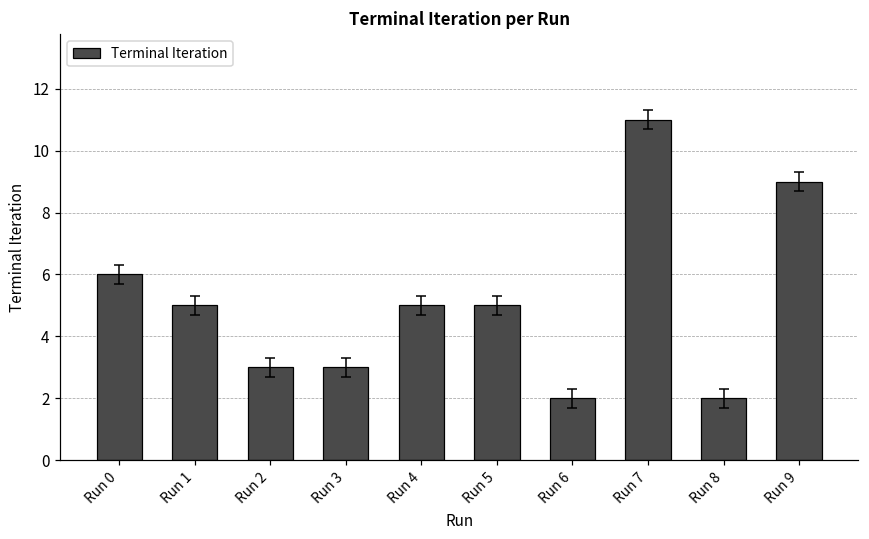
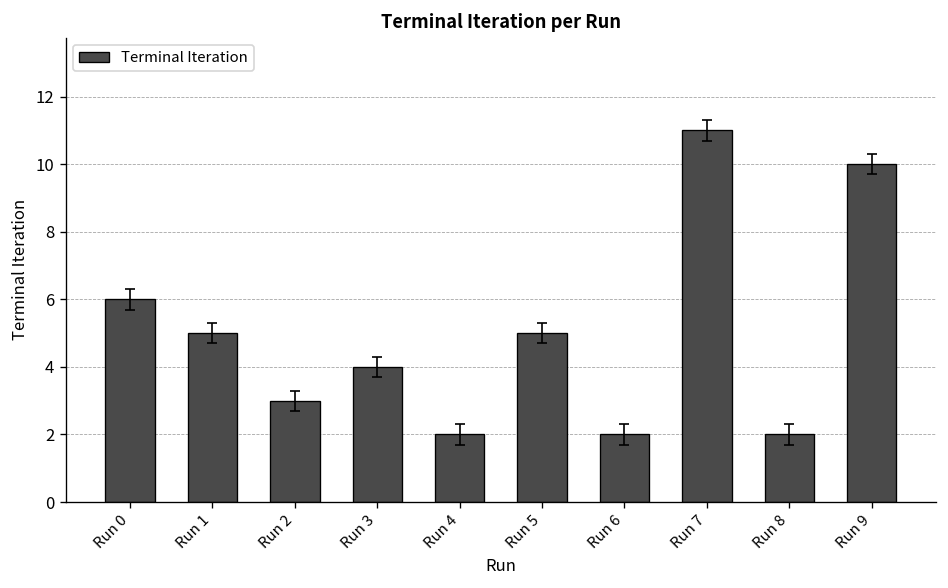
  {
    "Terminal Iteration": {
      "Run 0": 6,
      "Run 1": 5,
      "Run 2": 3,
-     "Run 3": 3,
-     "Run 4": 5,
+     "Run 3": 4,
+     "Run 4": 2,
      "Run 5": 5,
      "Run 6": 2,
      "Run 7": 11,
      "Run 8": 2,
-     "Run 9": 9
+     "Run 9": 10
    }
  }
